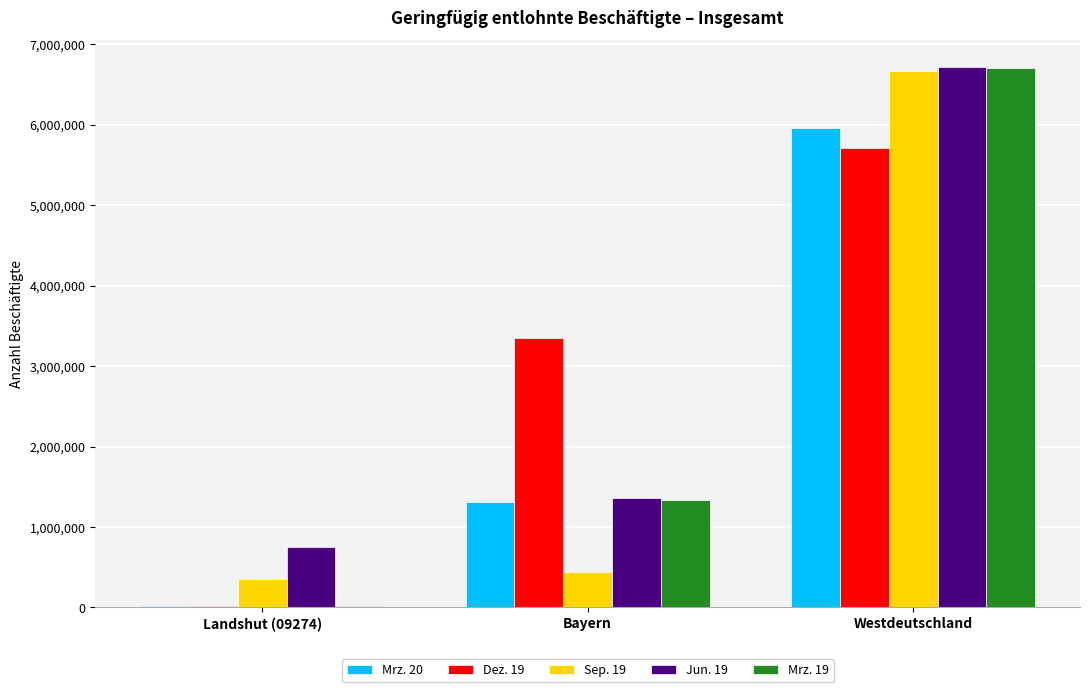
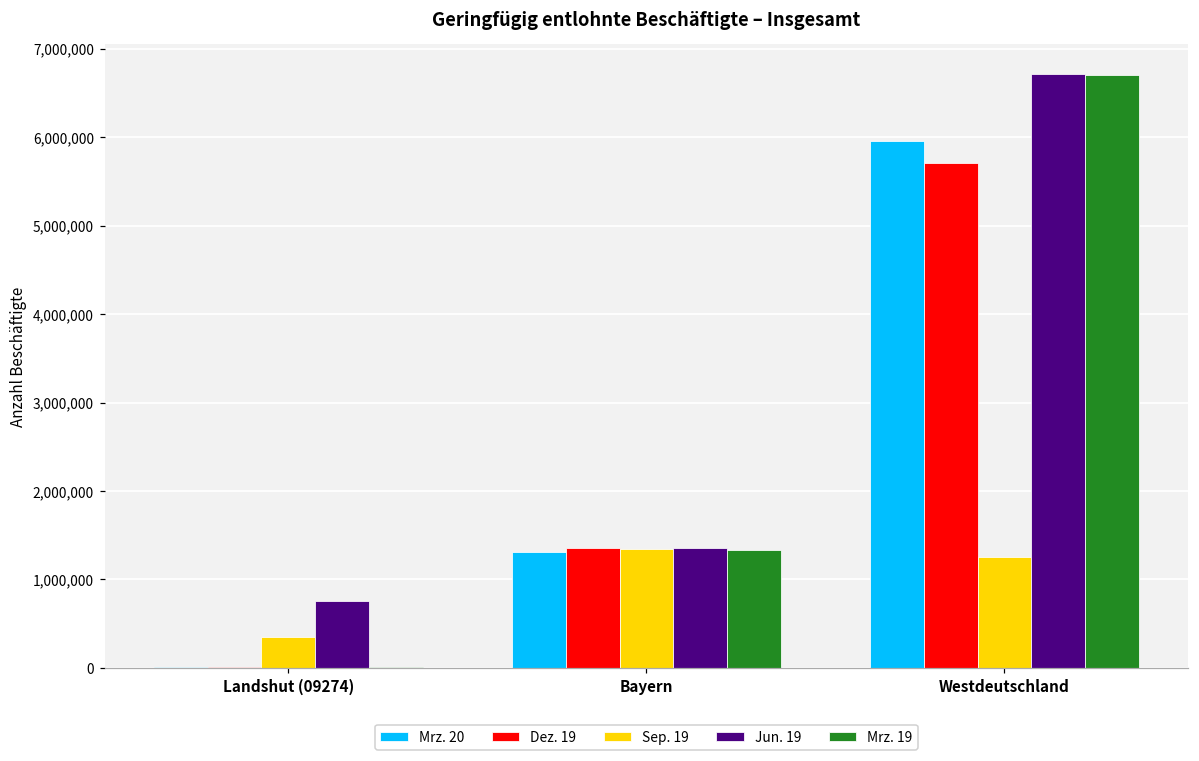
  {
    "Mrz. 20": {
      "Bayern": "1,300,000",
      "Westdeutschland": "6,000,000"
    },
    "Dez. 19": {
-     "Bayern": "3,400,000",
+     "Bayern": "1,400,000",
      "Westdeutschland": "5,700,000"
    },
    "Sep. 19": {
      "Landshut (09274)": "400,000",
-     "Bayern": "400,000",
-     "Westdeutschland": "6,700,000"
+     "Bayern": "1,300,000",
+     "Westdeutschland": "1,300,000"
    },
    "Jun. 19": {
      "Landshut (09274)": "800,000",
      "Bayern": "1,400,000",
      "Westdeutschland": "6,700,000"
    },
    "Mrz. 19": {
      "Bayern": "1,300,000",
      "Westdeutschland": "6,700,000"
    }
  }
